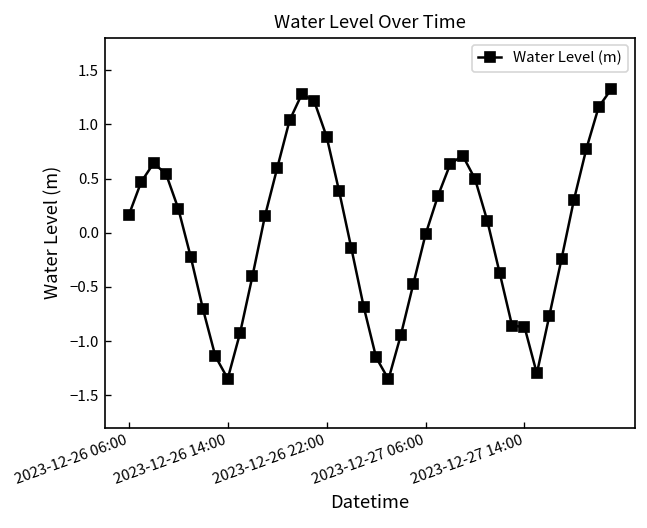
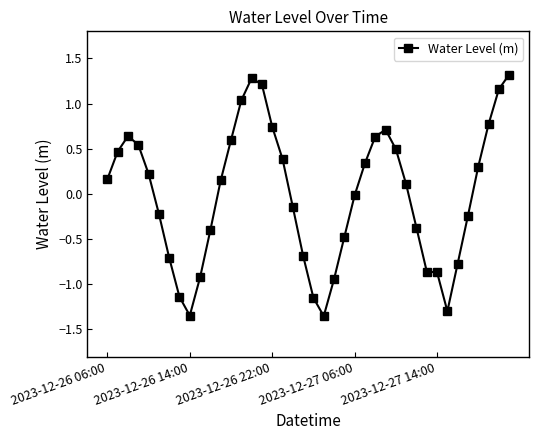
  {
    "2023-12-26 06:00": 0.2,
    "2023-12-26 14:00": -1.3,
-   "2023-12-26 22:00": 0.9,
+   "2023-12-26 22:00": 0.7,
    "2023-12-27 06:00": 0.0,
    "2023-12-27 14:00": -0.9
  }
